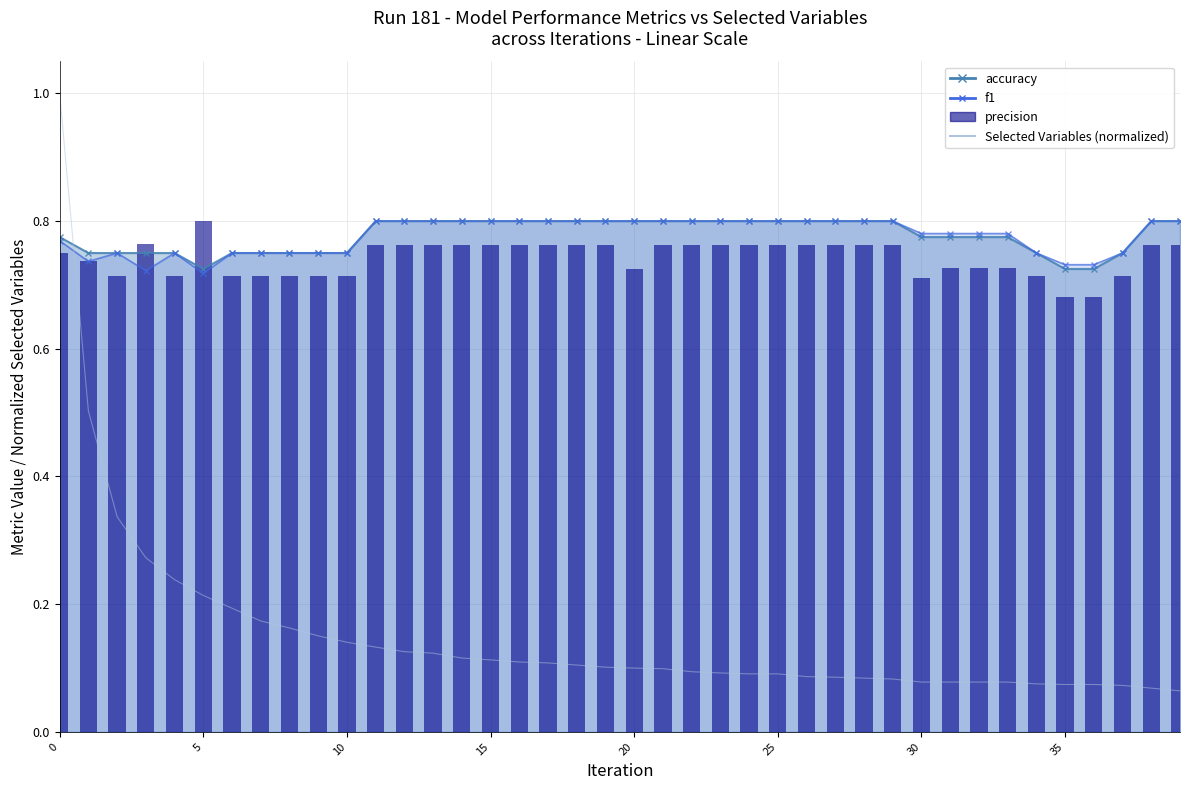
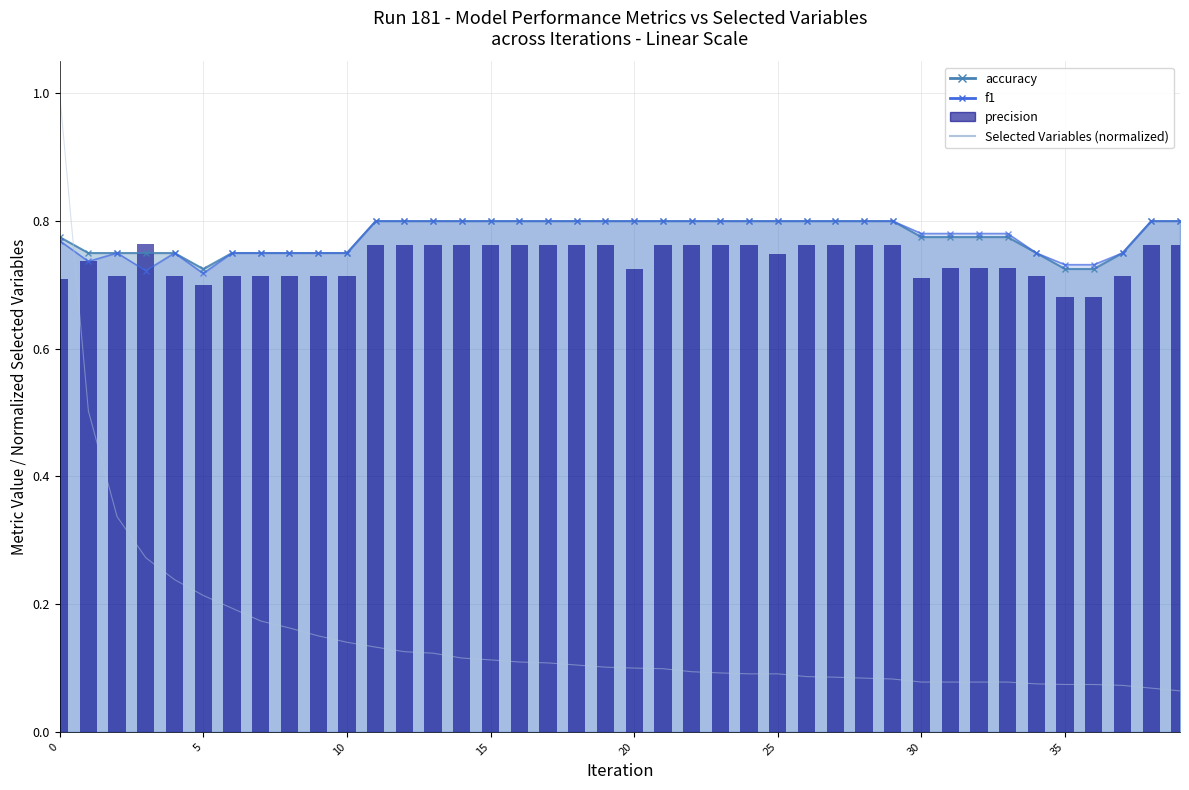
  {
    "precision": {
-     "0": 0.75,
-     "5": 0.8,
+     "0": 0.71,
+     "5": 0.7,
      "10": 0.71,
      "15": 0.76,
      "20": 0.73,
-     "25": 0.76,
+     "25": 0.75,
      "30": 0.71,
      "35": 0.68
    }
  }
